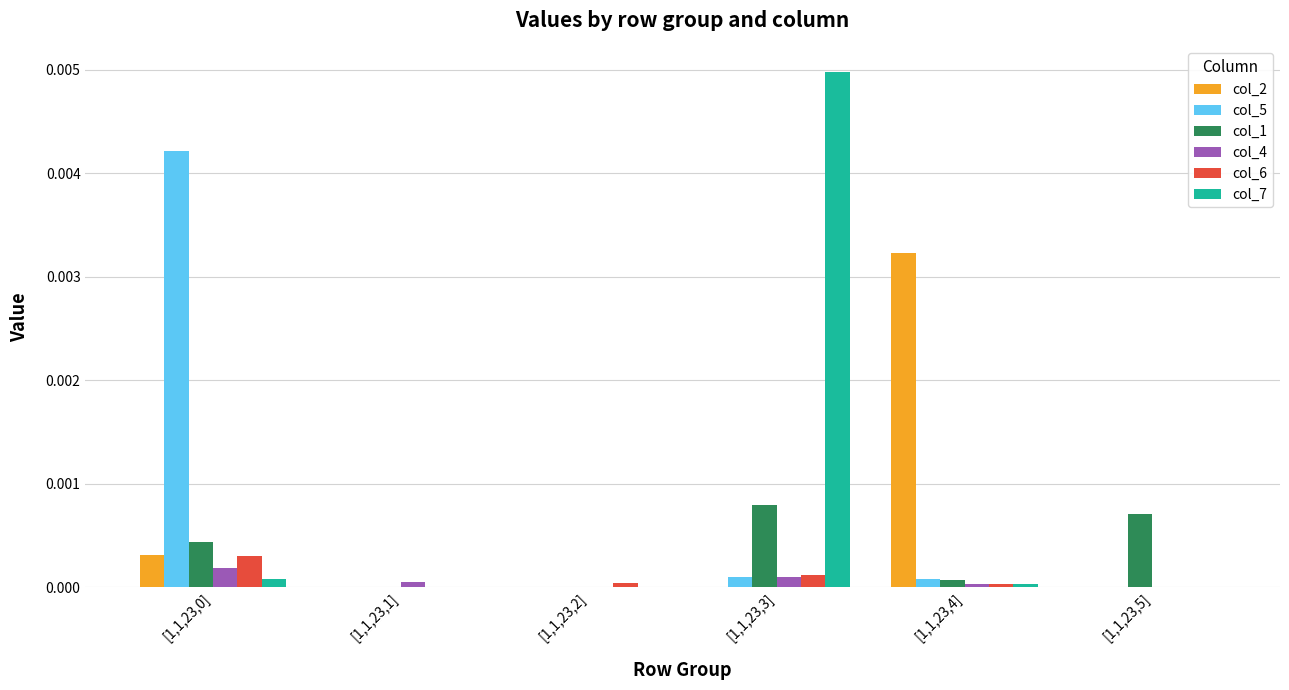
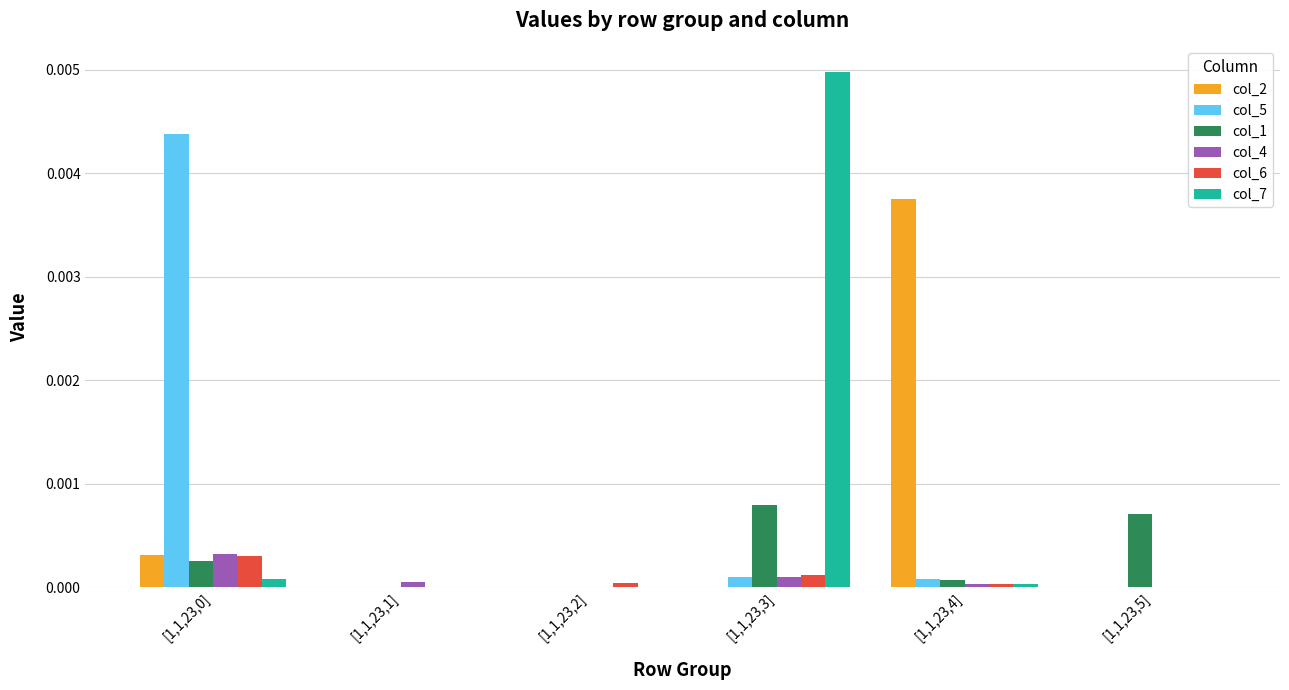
  {
    "col_2": {
      "[1,1,23,0]": 0.00032,
      "[1,1,23,1]": 0.00000,
      "[1,1,23,3]": 0.00000,
-     "[1,1,23,4]": 0.00323,
+     "[1,1,23,4]": 0.00375,
      "[1,1,23,5]": 0.00000
    },
    "col_5": {
-     "[1,1,23,0]": 0.00421,
+     "[1,1,23,0]": 0.00438,
      "[1,1,23,1]": 0.00000,
      "[1,1,23,3]": 0.00009,
      "[1,1,23,4]": 0.00008,
      "[1,1,23,5]": 0.00000
    },
    "col_1": {
-     "[1,1,23,0]": 0.00043,
+     "[1,1,23,0]": 0.00026,
      "[1,1,23,1]": 0.00000,
      "[1,1,23,3]": 0.00079,
      "[1,1,23,4]": 0.00007,
      "[1,1,23,5]": 0.00071
    },
    "col_4": {
-     "[1,1,23,0]": 0.00019,
+     "[1,1,23,0]": 0.00032,
      "[1,1,23,1]": 0.00005,
      "[1,1,23,3]": 0.00010,
      "[1,1,23,4]": 0.00004,
      "[1,1,23,5]": 0.00000
    },
    "col_6": {
      "[1,1,23,0]": 0.00030,
      "[1,1,23,1]": 0.00000,
      "[1,1,23,2]": 0.00004,
      "[1,1,23,3]": 0.00012,
      "[1,1,23,4]": 0.00003,
      "[1,1,23,5]": 0.00000
    },
    "col_7": {
      "[1,1,23,0]": 0.00008,
      "[1,1,23,1]": 0.00000,
      "[1,1,23,3]": 0.00498,
      "[1,1,23,4]": 0.00003,
      "[1,1,23,5]": 0.00000
    }
  }
